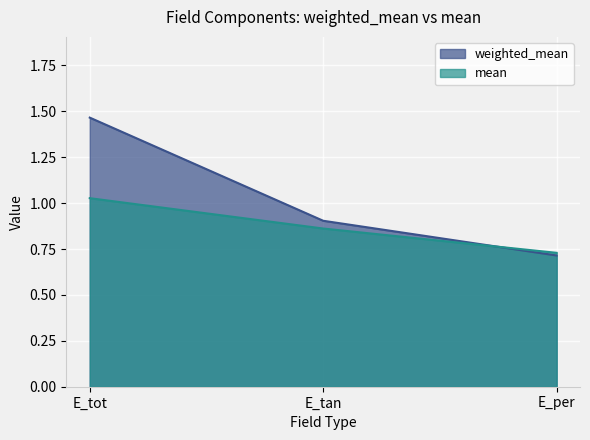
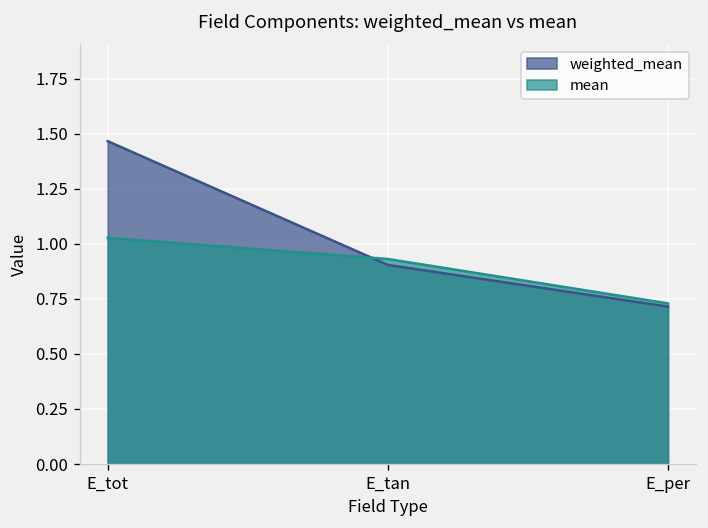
  {
    "weighted_mean": {
      "E_tot": 1.47,
      "E_tan": 0.90,
      "E_per": 0.71
    },
    "mean": {
      "E_tot": 1.03,
-     "E_tan": 0.86,
+     "E_tan": 0.93,
      "E_per": 0.73
    }
  }
